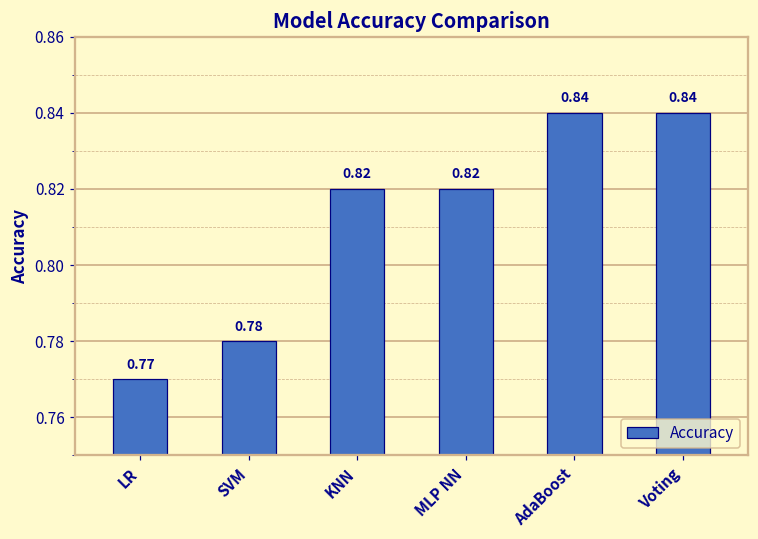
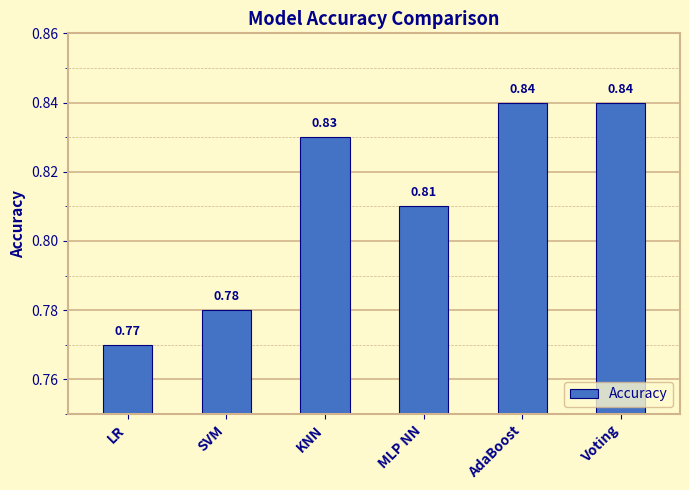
  {
    "LR": 0.77,
    "SVM": 0.78,
-   "KNN": 0.82,
-   "MLP NN": 0.82,
+   "KNN": 0.83,
+   "MLP NN": 0.81,
    "AdaBoost": 0.84,
    "Voting": 0.84
  }
